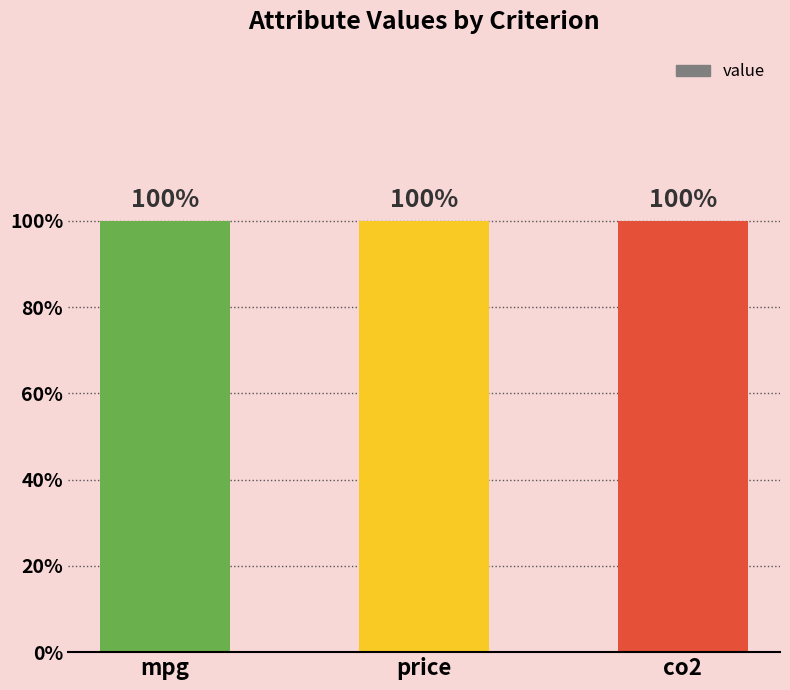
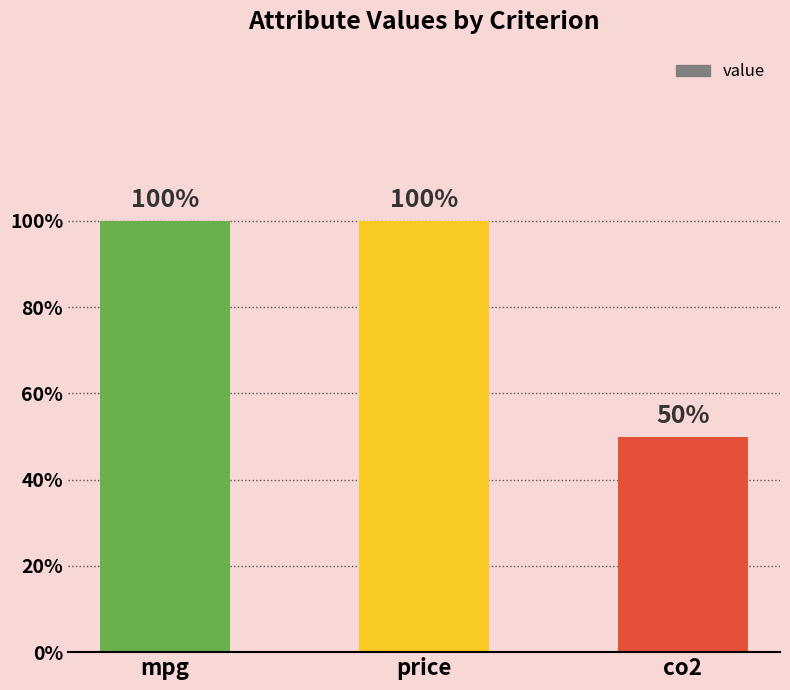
  {
    "mpg": "100%",
    "price": "100%",
-   "co2": "100%"
+   "co2": "50%"
  }
